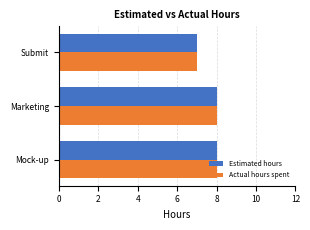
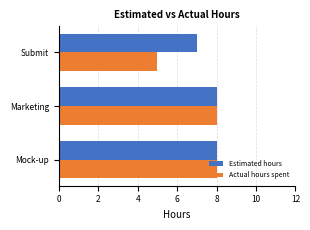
  {
    "Estimated hours": {
      "Submit": 7,
      "Marketing": 8,
      "Mock-up": 8
    },
    "Actual hours spent": {
-     "Submit": 7,
+     "Submit": 5,
      "Marketing": 8,
      "Mock-up": 8
    }
  }
